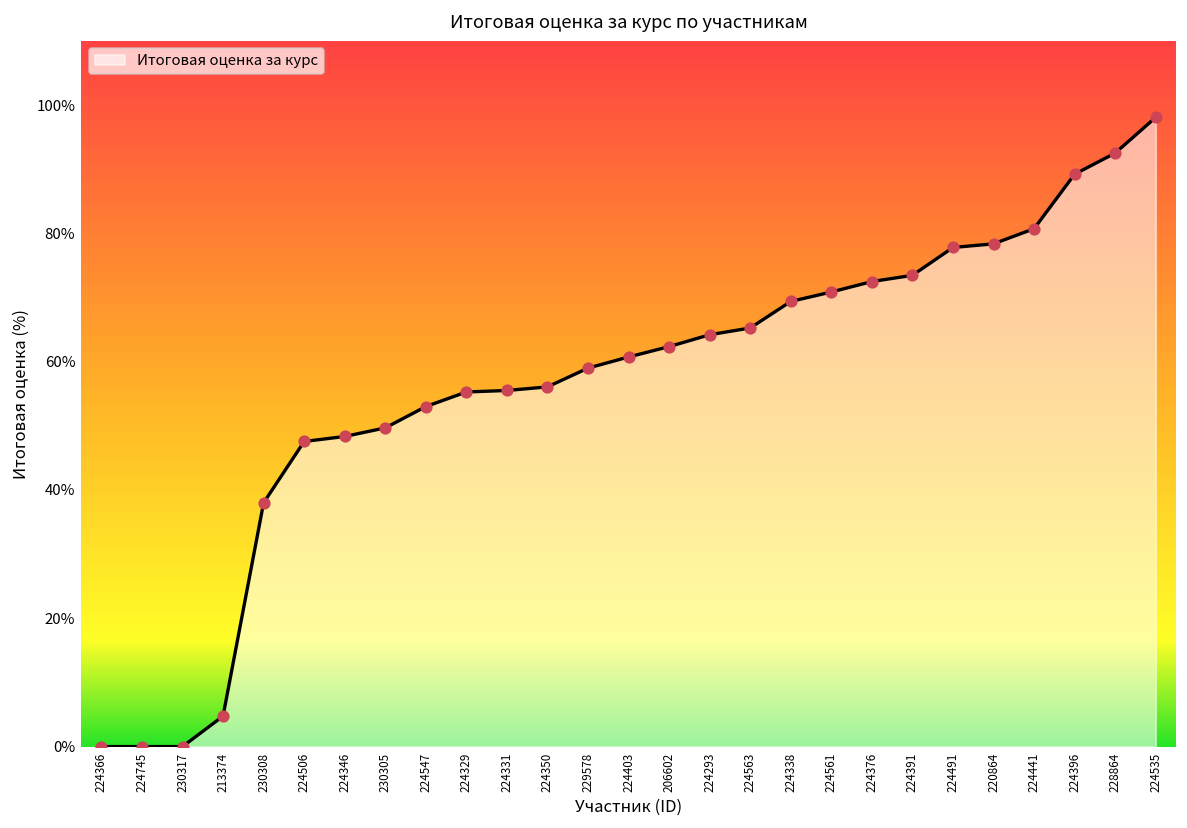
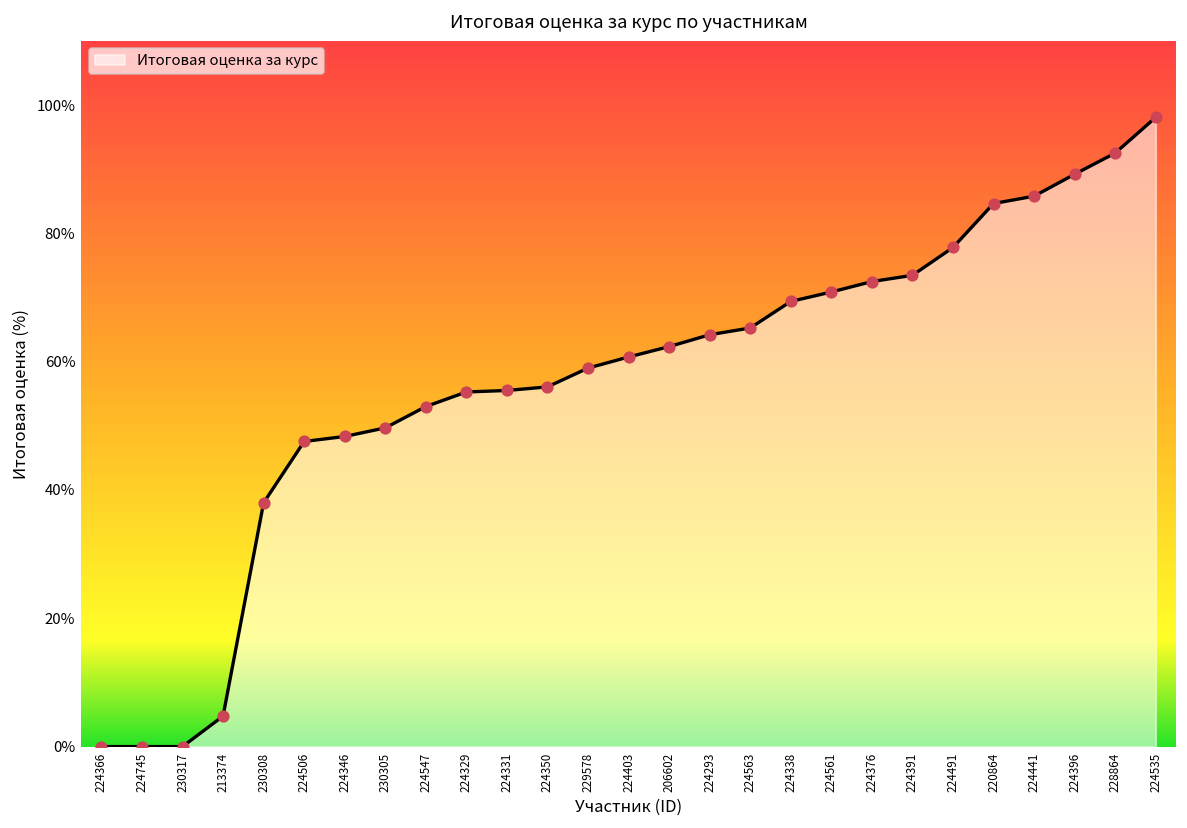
  {
    "224366": "0%",
    "224745": "0%",
    "230317": "0%",
    "213374": "5%",
    "230308": "38%",
    "224506": "48%",
    "224346": "48%",
    "230305": "50%",
    "224547": "53%",
    "224329": "55%",
    "224331": "56%",
    "224350": "56%",
    "229578": "59%",
    "224403": "61%",
    "206602": "62%",
    "224293": "64%",
    "224563": "65%",
    "224338": "69%",
    "224561": "71%",
    "224376": "72%",
    "224391": "73%",
    "224491": "78%",
-   "220864": "78%",
-   "224441": "81%",
+   "220864": "85%",
+   "224441": "86%",
    "224396": "89%",
    "228864": "93%",
    "224535": "98%"
  }
